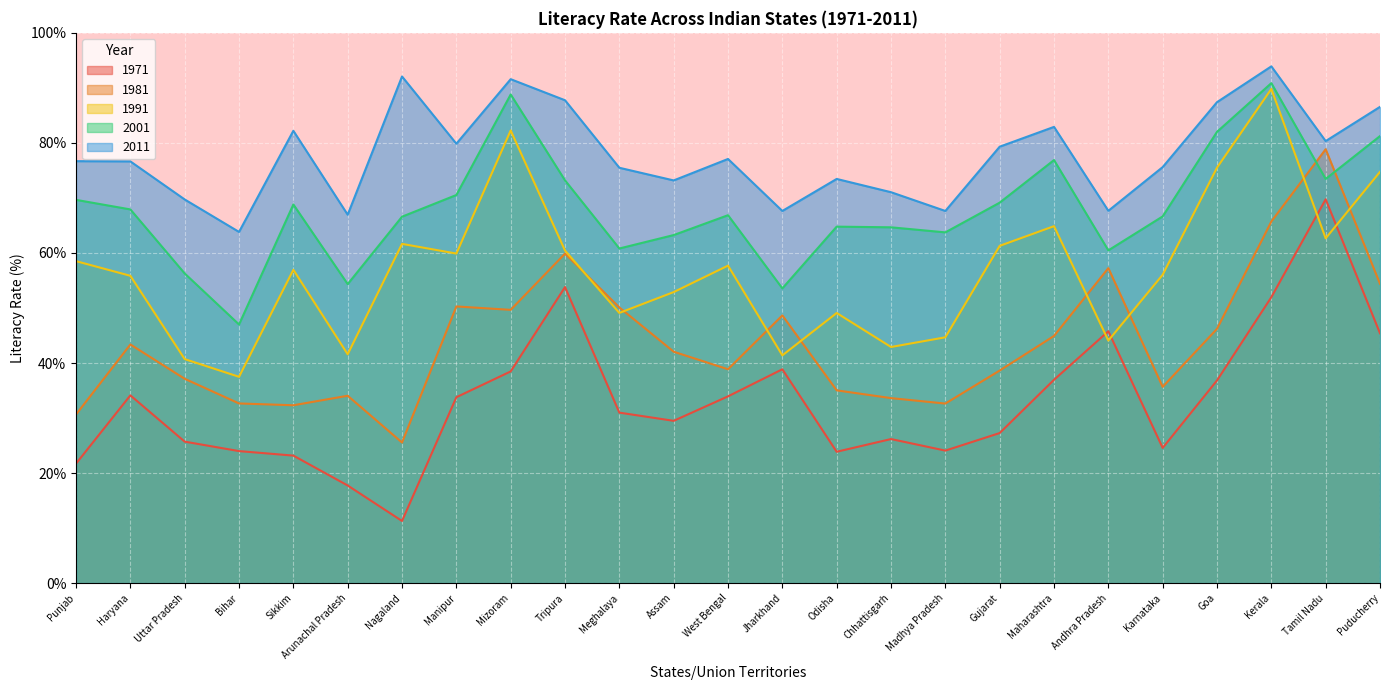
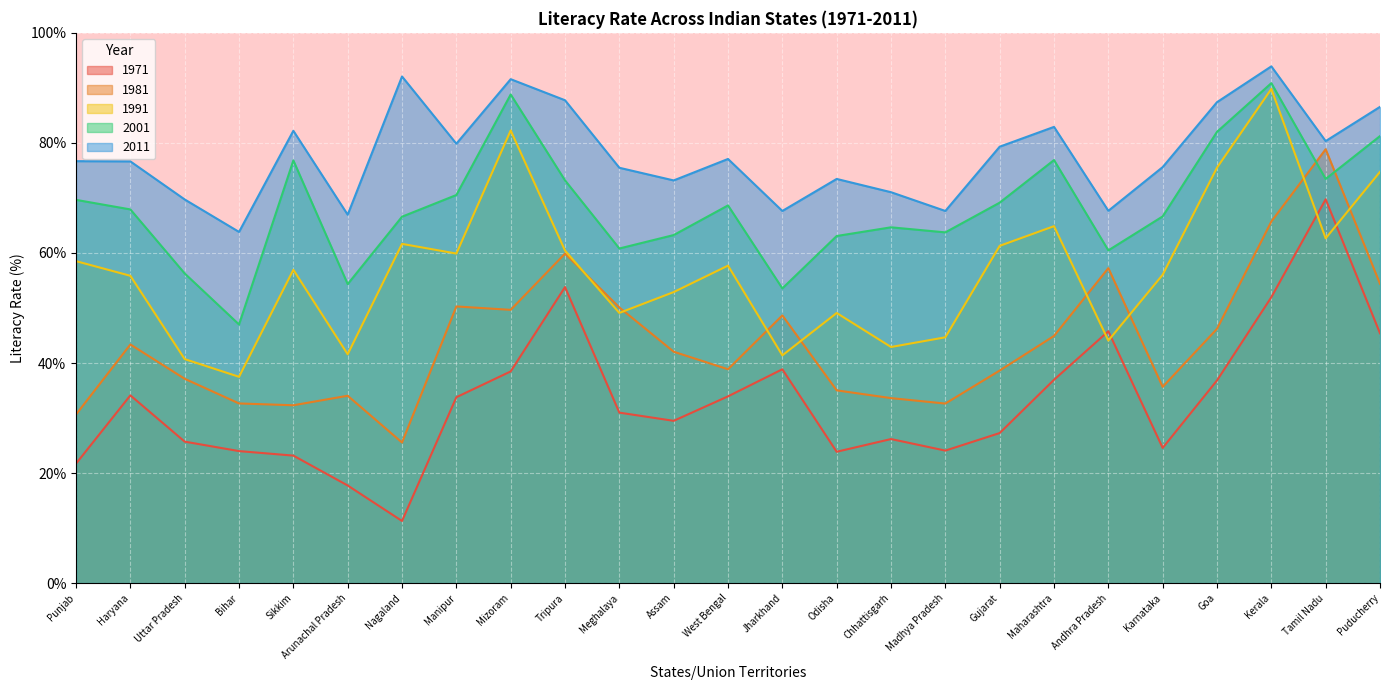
  {
    "2001": {
      "Punjab": "70%",
      "Haryana": "68%",
      "Uttar Pradesh": "56%",
      "Bihar": "47%",
-     "Sikkim": "69%",
+     "Sikkim": "77%",
      "Arunachal Pradesh": "54%",
      "Nagaland": "67%",
      "Manipur": "71%",
      "Mizoram": "89%",
      "Tripura": "73%",
      "Meghalaya": "61%",
      "Assam": "63%",
-     "West Bengal": "67%",
+     "West Bengal": "69%",
      "Jharkhand": "54%",
-     "Odisha": "65%",
+     "Odisha": "63%",
      "Chhattisgarh": "65%",
      "Madhya Pradesh": "64%",
      "Gujarat": "69%",
      "Maharashtra": "77%",
      "Andhra Pradesh": "60%",
      "Karnataka": "67%",
      "Goa": "82%",
      "Kerala": "91%",
      "Tamil Nadu": "73%",
      "Puducherry": "81%"
    },
    "2011": {
      "Punjab": "77%",
      "Haryana": "77%",
      "Uttar Pradesh": "70%",
      "Bihar": "64%",
      "Sikkim": "82%",
      "Arunachal Pradesh": "67%",
      "Nagaland": "92%",
      "Manipur": "80%",
      "Mizoram": "92%",
      "Tripura": "88%",
      "Meghalaya": "75%",
      "Assam": "73%",
      "West Bengal": "77%",
      "Jharkhand": "68%",
      "Odisha": "73%",
      "Chhattisgarh": "71%",
      "Madhya Pradesh": "68%",
      "Gujarat": "79%",
      "Maharashtra": "83%",
      "Andhra Pradesh": "68%",
      "Karnataka": "76%",
      "Goa": "87%",
      "Kerala": "94%",
      "Tamil Nadu": "80%",
      "Puducherry": "87%"
    }
  }
